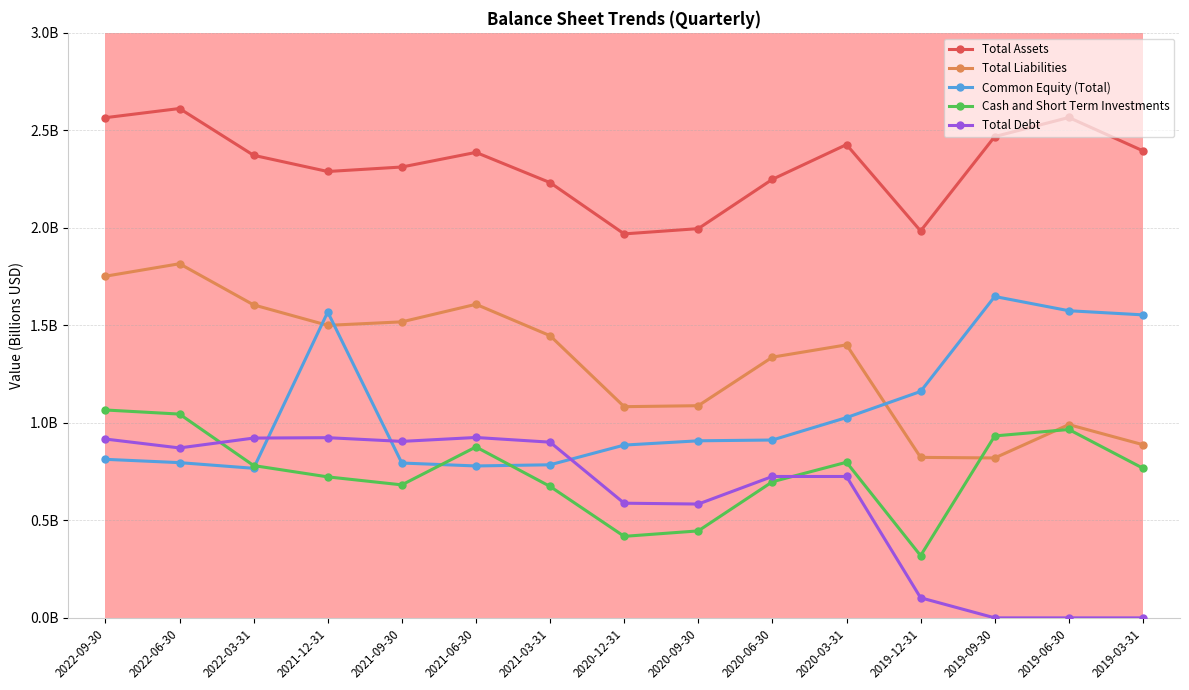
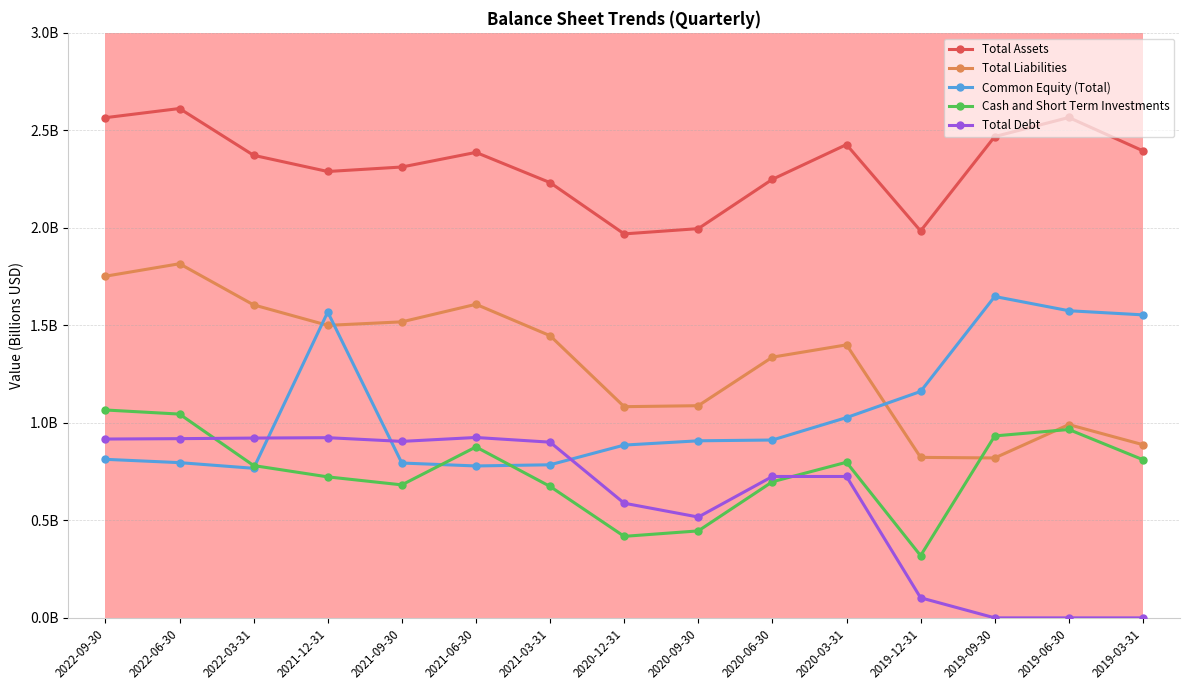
  {
    "Common Equity (Total)": {
      "2022-09-30": 810000000,
      "2022-06-30": 800000000,
      "2022-03-31": 770000000,
      "2021-12-31": 1570000000,
      "2021-09-30": 790000000,
      "2021-06-30": 780000000,
      "2021-03-31": 790000000,
      "2020-12-31": 890000000,
      "2020-09-30": 910000000,
      "2020-06-30": 910000000,
      "2020-03-31": 1030000000,
      "2019-12-31": 1160000000,
      "2019-09-30": 1650000000,
      "2019-06-30": 1580000000,
      "2019-03-31": 1550000000
    },
    "Cash and Short Term Investments": {
      "2022-09-30": 1070000000,
      "2022-06-30": 1040000000,
      "2022-03-31": 780000000,
      "2021-12-31": 720000000,
      "2021-09-30": 680000000,
      "2021-06-30": 880000000,
      "2021-03-31": 670000000,
      "2020-12-31": 420000000,
      "2020-09-30": 450000000,
      "2020-06-30": 700000000,
      "2020-03-31": 800000000,
      "2019-12-31": 320000000,
      "2019-09-30": 930000000,
      "2019-06-30": 970000000,
-     "2019-03-31": 770000000
+     "2019-03-31": 810000000
    },
    "Total Debt": {
      "2022-09-30": 920000000,
-     "2022-06-30": 870000000,
+     "2022-06-30": 920000000,
      "2022-03-31": 920000000,
      "2021-12-31": 920000000,
      "2021-09-30": 910000000,
      "2021-06-30": 930000000,
      "2021-03-31": 900000000,
      "2020-12-31": 590000000,
-     "2020-09-30": 580000000,
+     "2020-09-30": 520000000,
      "2020-06-30": 730000000,
      "2020-03-31": 730000000,
      "2019-12-31": 100000000,
      "2019-09-30": 0,
      "2019-06-30": 0,
      "2019-03-31": 0
    }
  }
